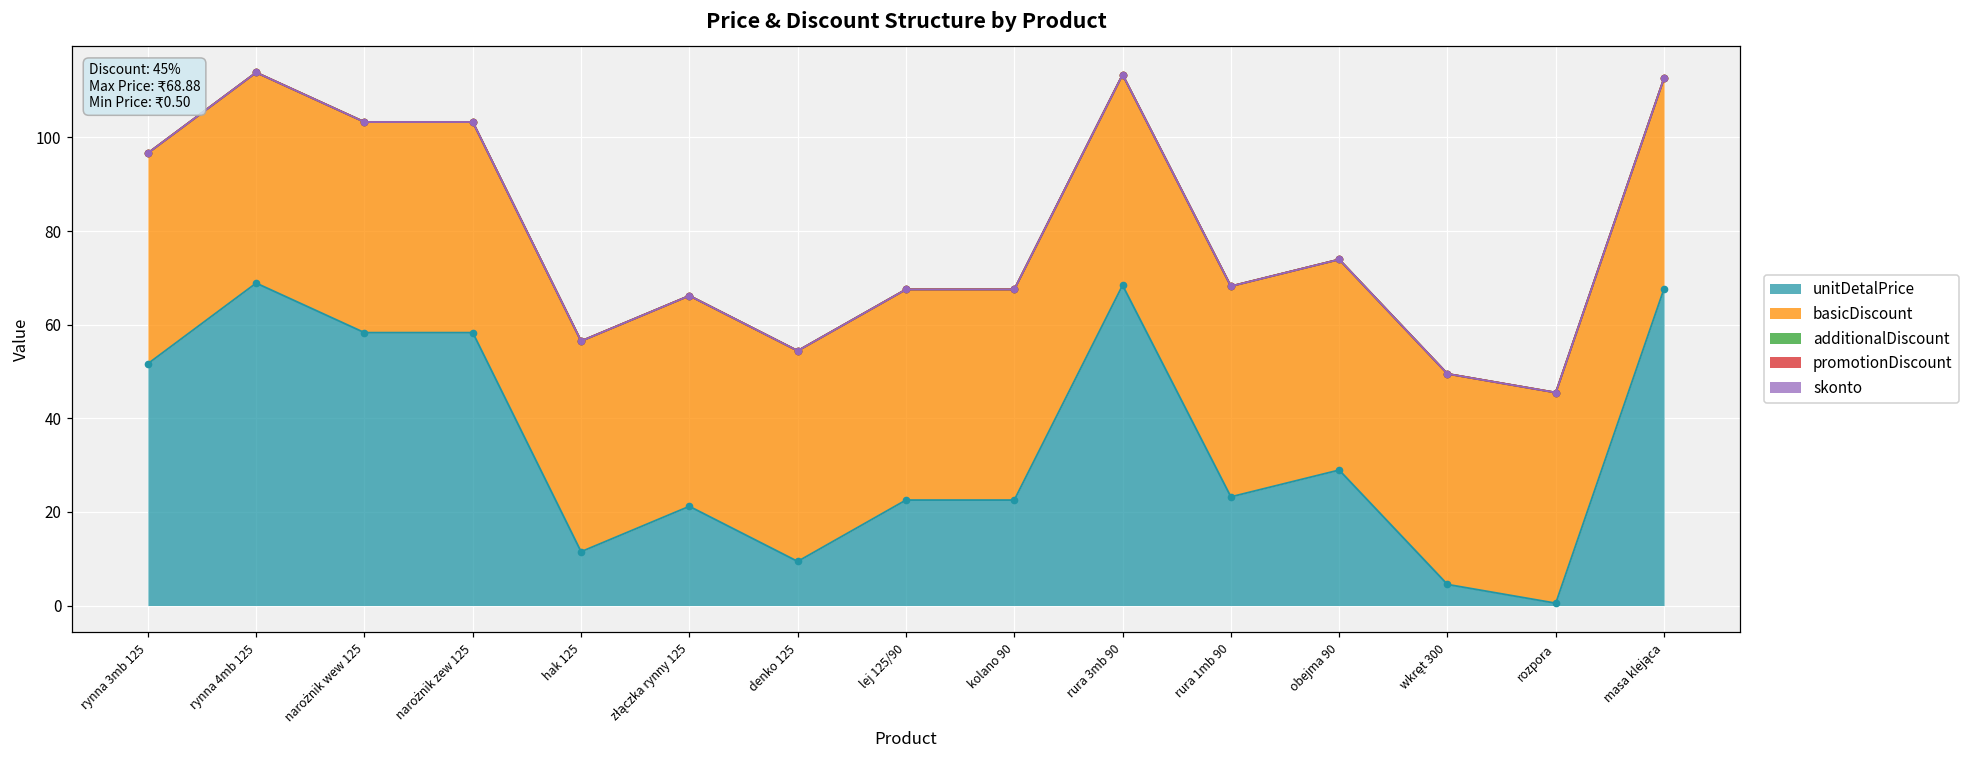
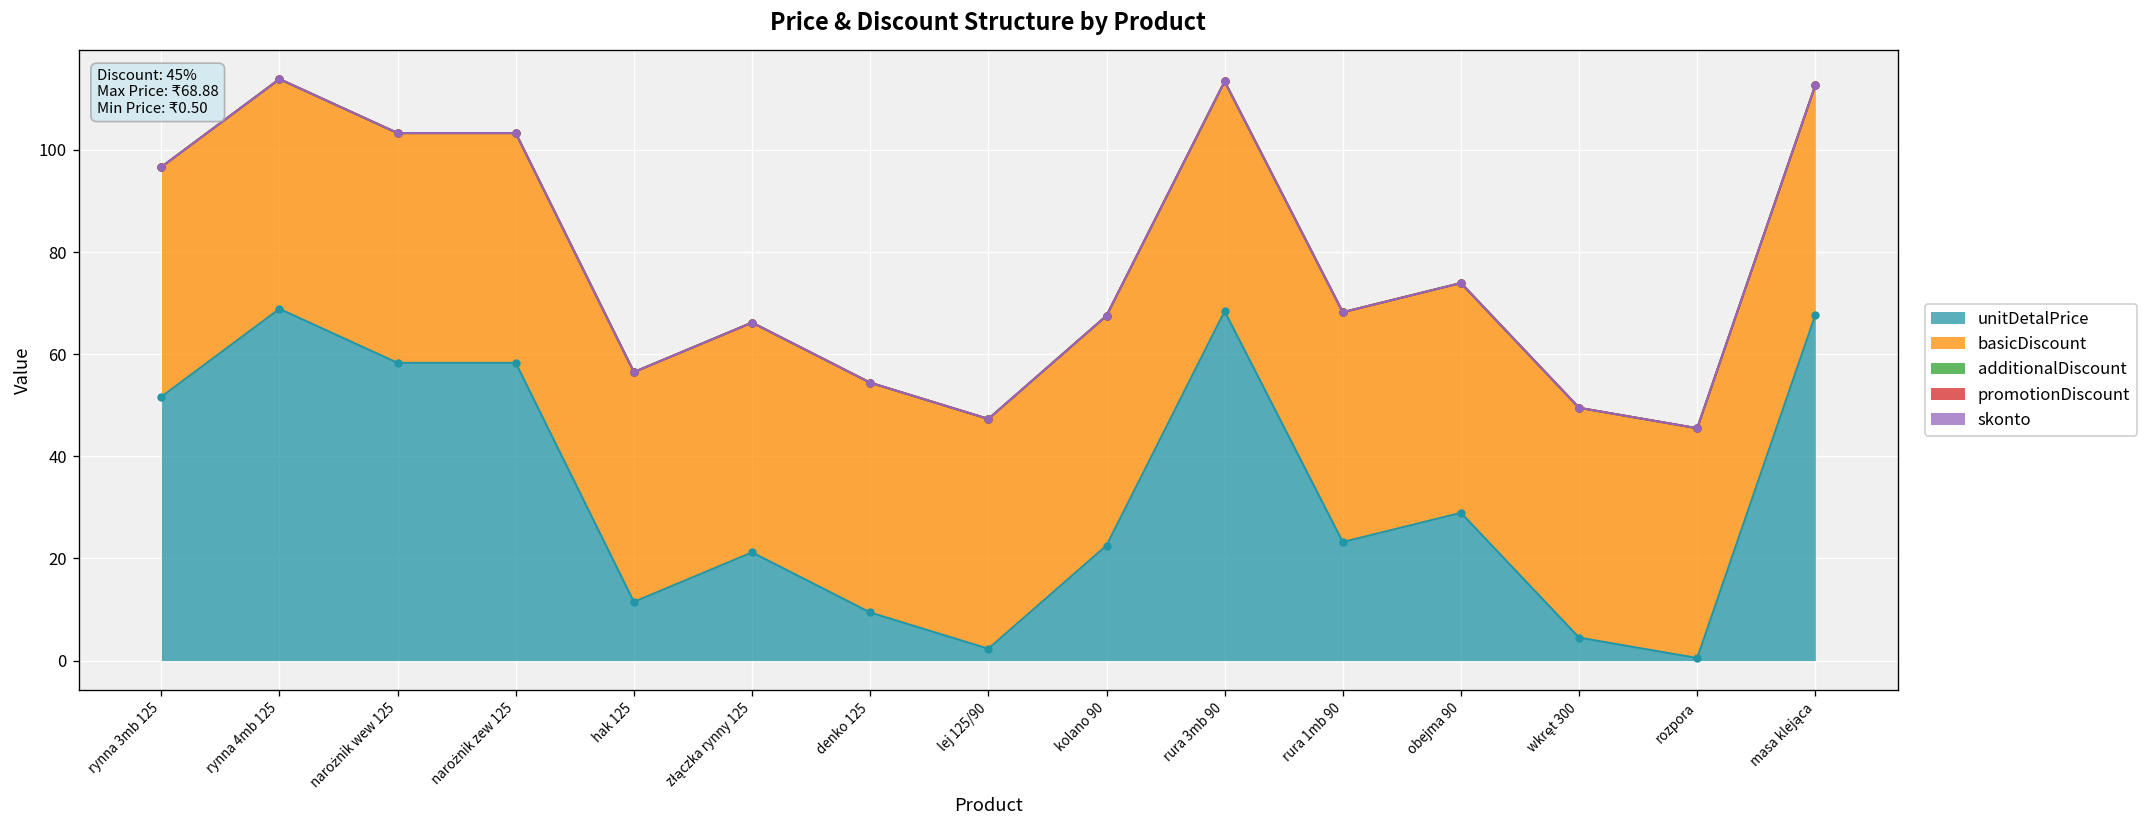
  {
    "unitDetalPrice": {
      "rynna 3mb 125": 52,
      "rynna 4mb 125": 69,
      "narożnik wew 125": 58,
      "narożnik zew 125": 58,
      "hak 125": 12,
      "złączka rynny 125": 21,
      "denko 125": 9,
-     "lej 125/90": 23,
+     "lej 125/90": 2,
      "kolano 90": 23,
      "rura 3mb 90": 68,
      "rura 1mb 90": 23,
      "obejma 90": 29,
      "wkręt 300": 5,
      "rozpora": 1,
      "masa klejąca": 68
    }
  }
